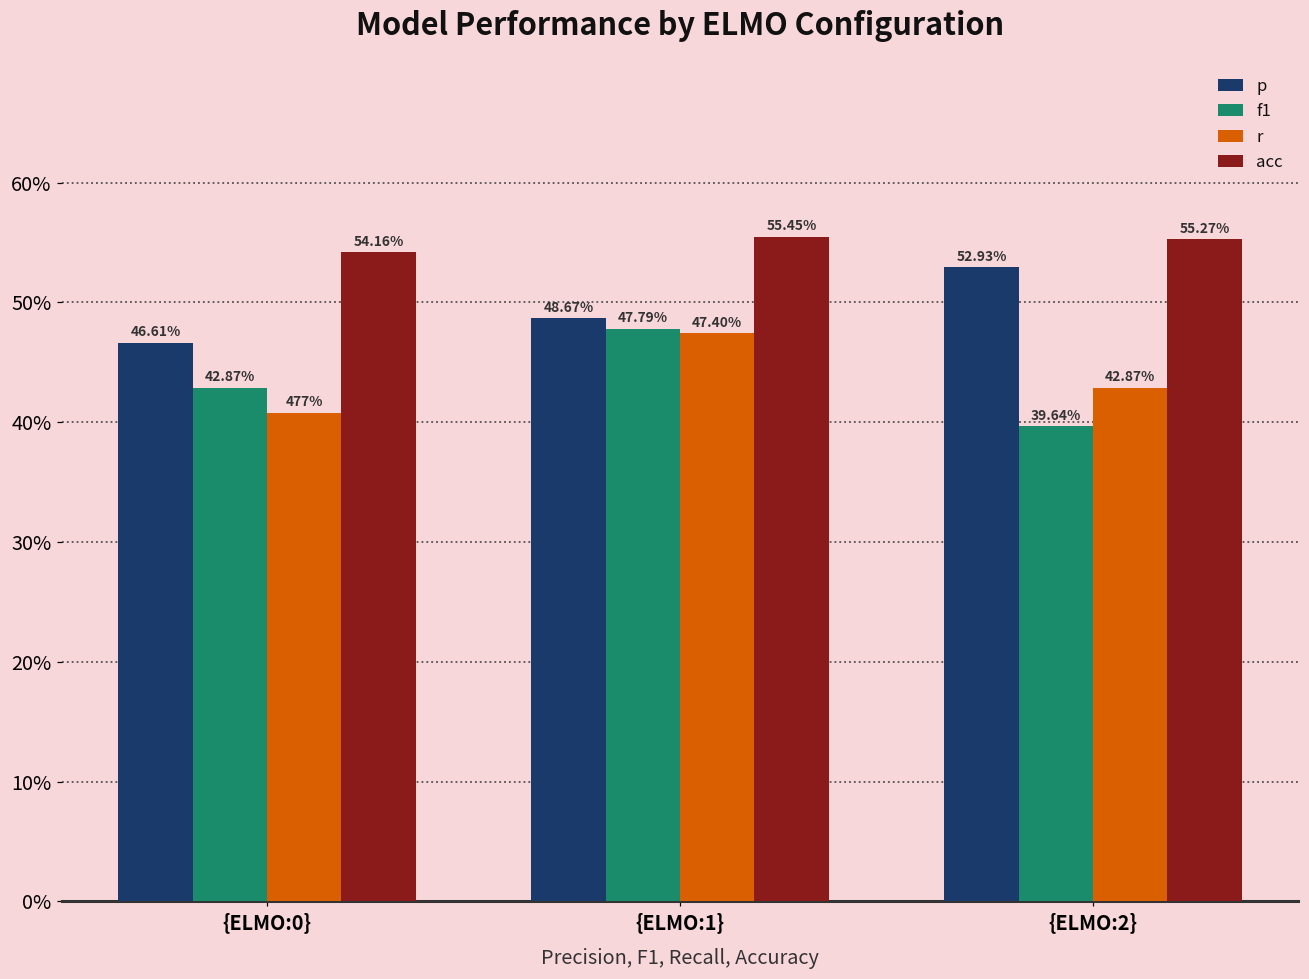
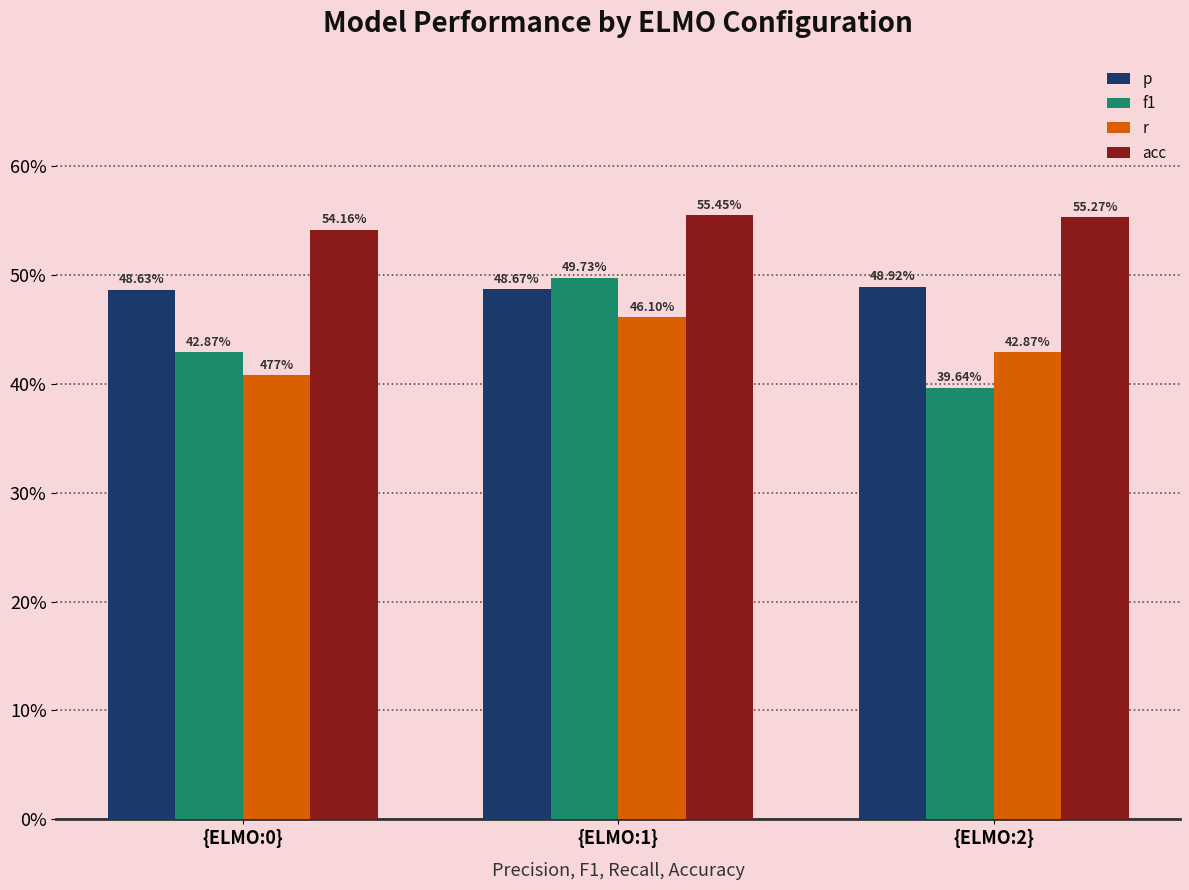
  {
    "p": {
-     "{ELMO:0}": "46.61%",
+     "{ELMO:0}": "48.63%",
      "{ELMO:1}": "48.67%",
-     "{ELMO:2}": "52.93%"
+     "{ELMO:2}": "48.92%"
    },
    "f1": {
      "{ELMO:0}": "42.87%",
-     "{ELMO:1}": "47.79%",
+     "{ELMO:1}": "49.73%",
      "{ELMO:2}": "39.64%"
    },
    "r": {
-     "{ELMO:1}": "47.40%",
+     "{ELMO:1}": "46.10%",
      "{ELMO:2}": "42.87%"
    },
    "acc": {
      "{ELMO:0}": "54.16%",
      "{ELMO:1}": "55.45%",
      "{ELMO:2}": "55.27%"
    }
  }
